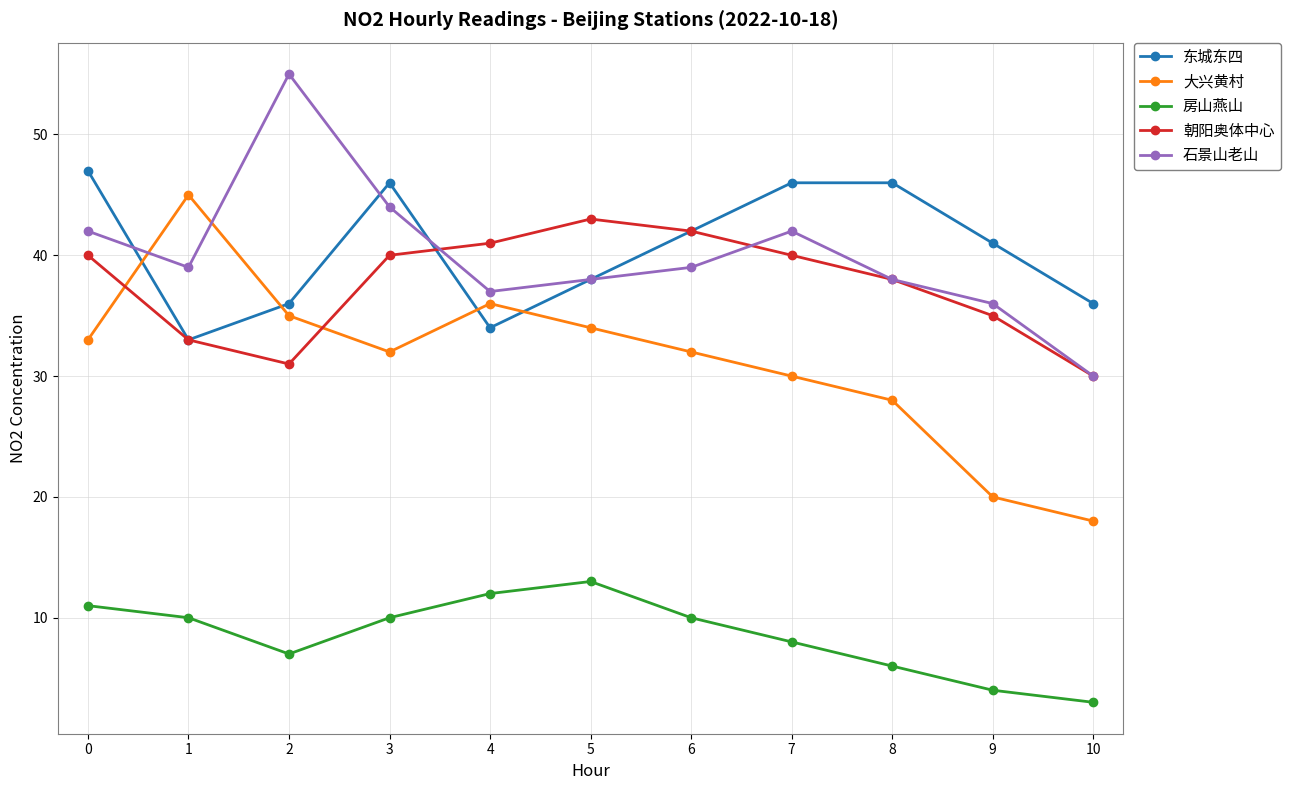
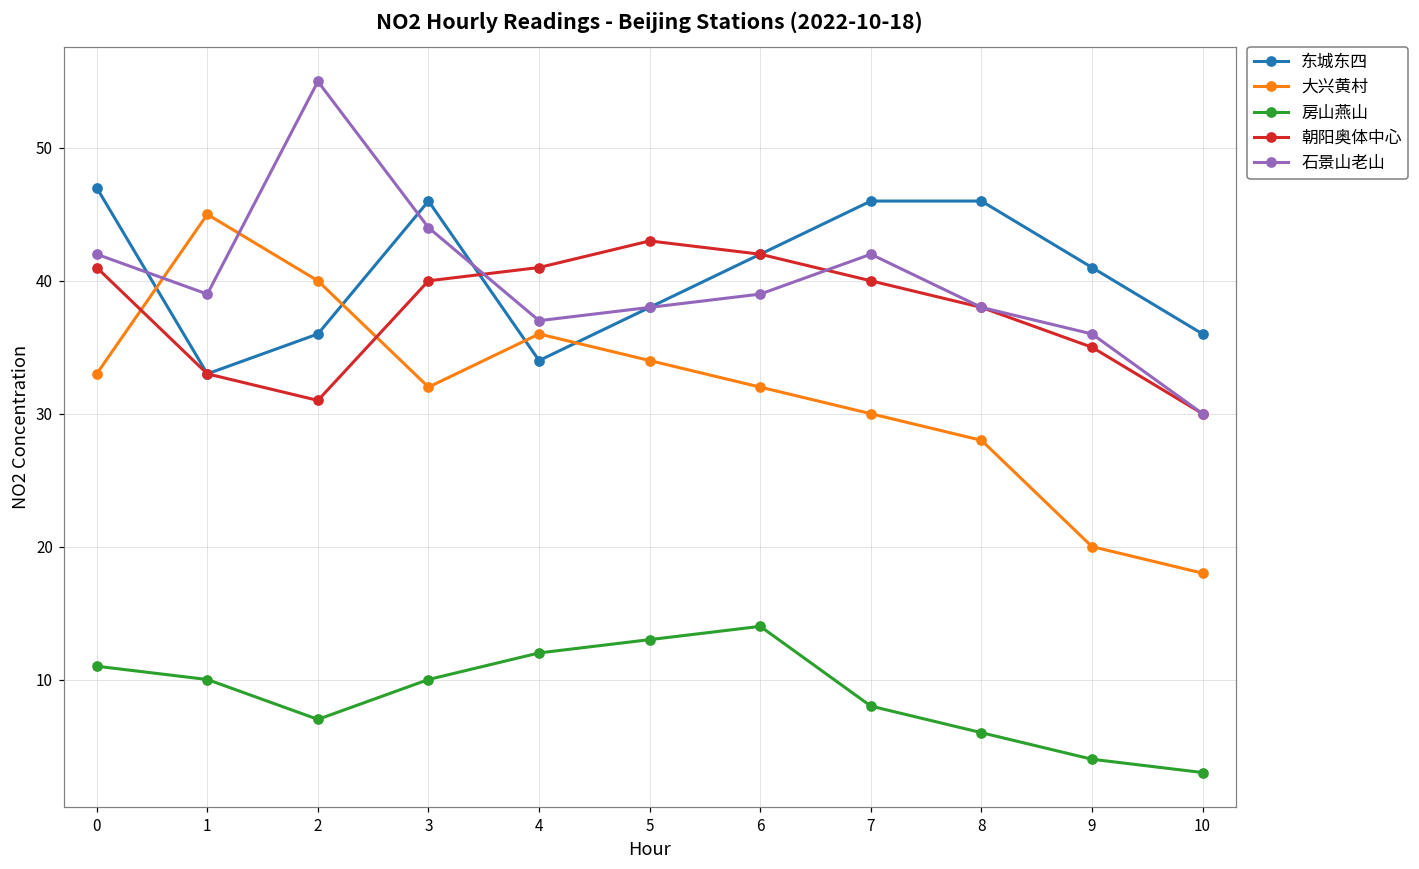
  {
    "东城东四": {
      "0": 47,
      "2": 36,
      "3": 46,
      "4": 34,
      "7": 46,
      "8": 46,
      "9": 41,
      "10": 36
    },
    "大兴黄村": {
      "0": 33,
      "1": 45,
-     "2": 35,
+     "2": 40,
      "3": 32,
      "4": 36,
      "5": 34,
      "6": 32,
      "7": 30,
      "8": 28,
      "9": 20,
      "10": 18
    },
    "房山燕山": {
      "0": 11,
      "1": 10,
      "2": 7,
      "3": 10,
      "4": 12,
      "5": 13,
-     "6": 10,
+     "6": 14,
      "7": 8,
      "8": 6,
      "9": 4,
      "10": 3
    },
    "朝阳奥体中心": {
-     "0": 40,
+     "0": 41,
      "2": 31,
      "3": 40,
      "4": 41,
      "5": 43,
      "7": 40,
      "9": 35
    },
    "石景山老山": {
      "0": 42,
      "1": 39,
      "2": 55,
      "3": 44,
      "4": 37,
      "6": 39,
      "7": 42,
      "9": 36
    }
  }
